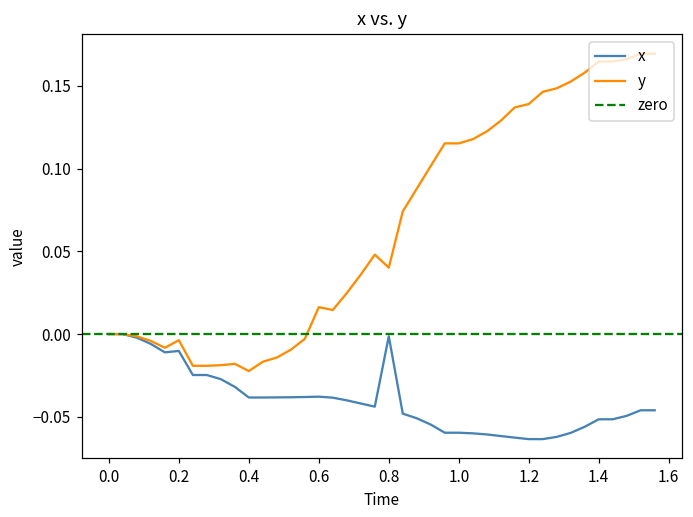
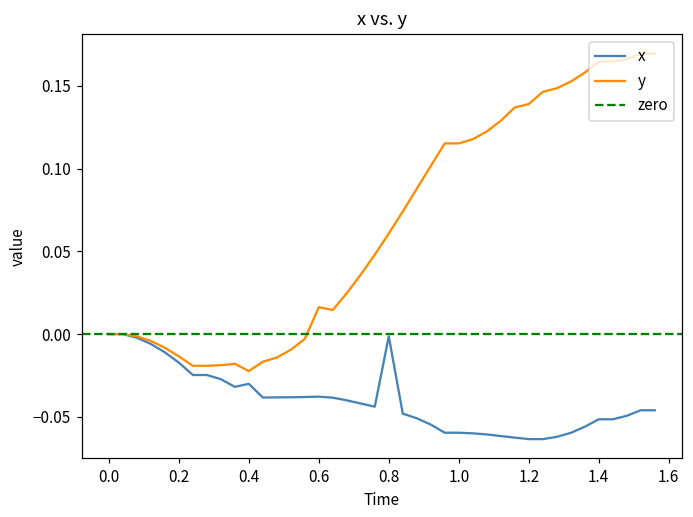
  {
    "x": {
-     "0.2": -0.010,
-     "0.4": -0.038,
+     "0.2": -0.017,
+     "0.4": -0.030,
      "0.6": -0.038,
      "0.8": -0.001,
      "1.0": -0.060,
      "1.2": -0.063,
      "1.4": -0.051
    },
    "y": {
-     "0.2": -0.004,
+     "0.2": -0.013,
      "0.4": -0.022,
      "0.6": 0.016,
-     "0.8": 0.040,
+     "0.8": 0.061,
      "1.0": 0.115,
      "1.2": 0.139
    }
  }
